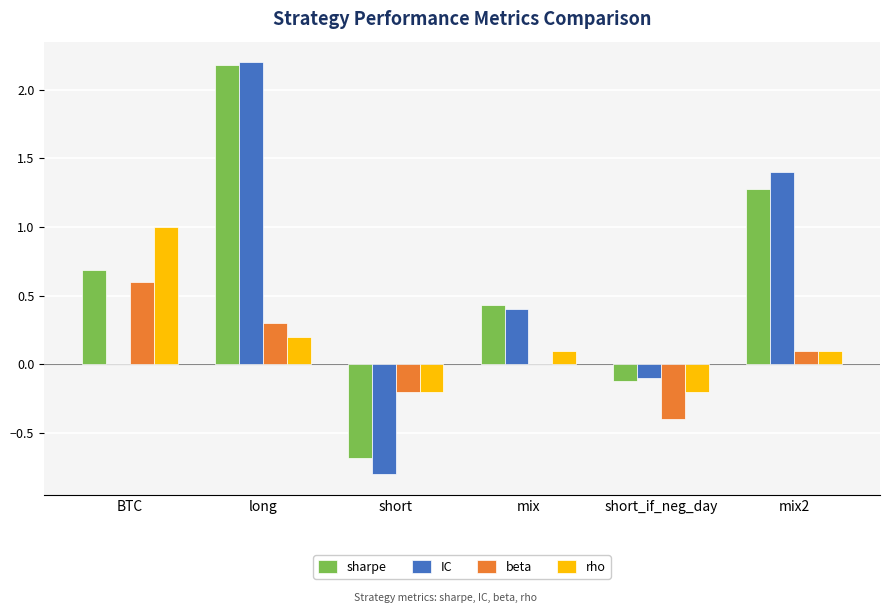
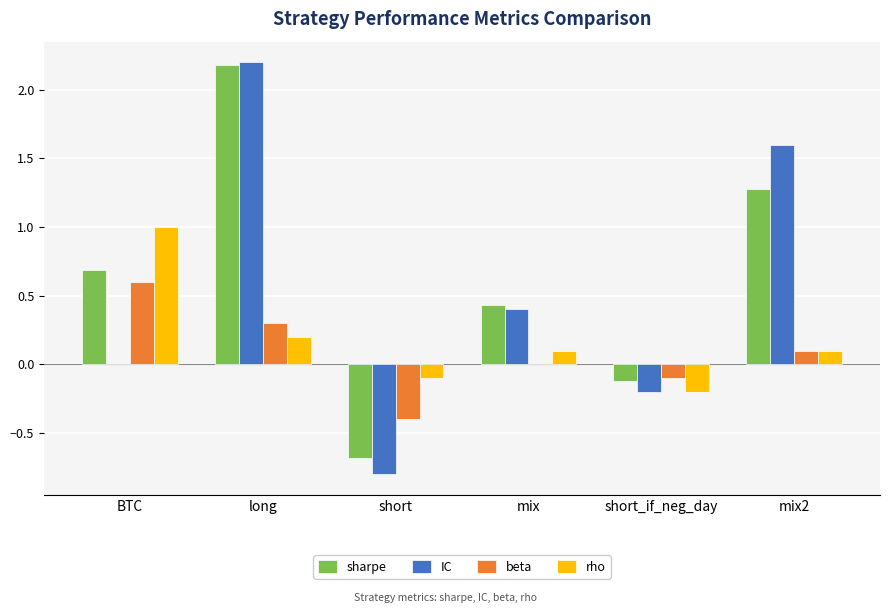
  {
    "sharpe": {
      "BTC": 0.7,
      "long": 2.18,
      "short": -0.68,
      "mix": 0.43,
      "short_if_neg_day": -0.12,
      "mix2": 1.28
    },
    "IC": {
      "BTC": 0.0,
      "long": 2.2,
      "short": -0.8,
      "mix": 0.4,
-     "short_if_neg_day": -0.1,
-     "mix2": 1.4
+     "short_if_neg_day": -0.2,
+     "mix2": 1.6
    },
    "beta": {
      "BTC": 0.6,
      "long": 0.3,
-     "short": -0.2,
+     "short": -0.4,
      "mix": 0.0,
-     "short_if_neg_day": -0.4,
+     "short_if_neg_day": -0.1,
      "mix2": 0.1
    },
    "rho": {
      "BTC": 1.0,
      "long": 0.2,
-     "short": -0.2,
+     "short": -0.1,
      "mix": 0.1,
      "short_if_neg_day": -0.2,
      "mix2": 0.1
    }
  }
